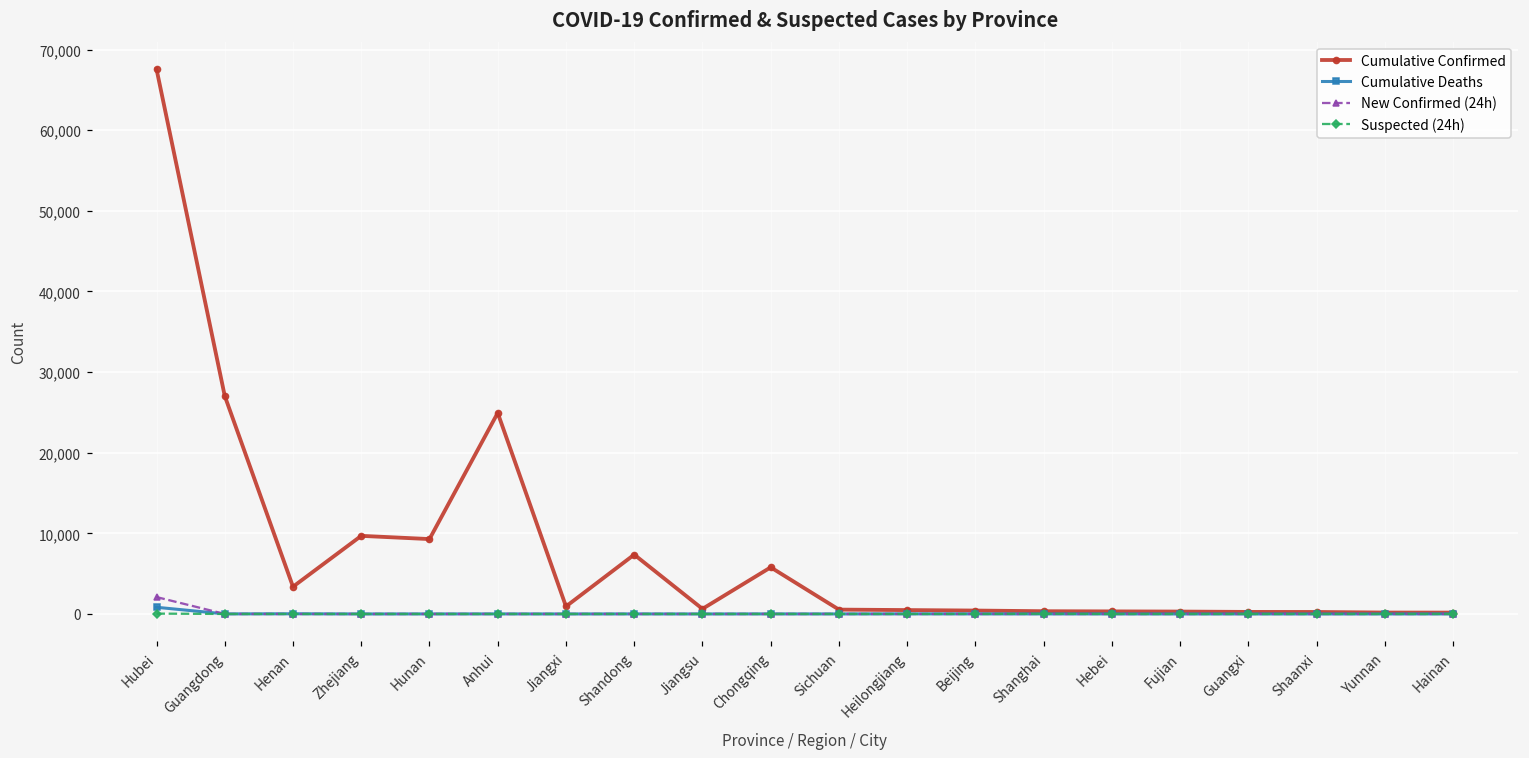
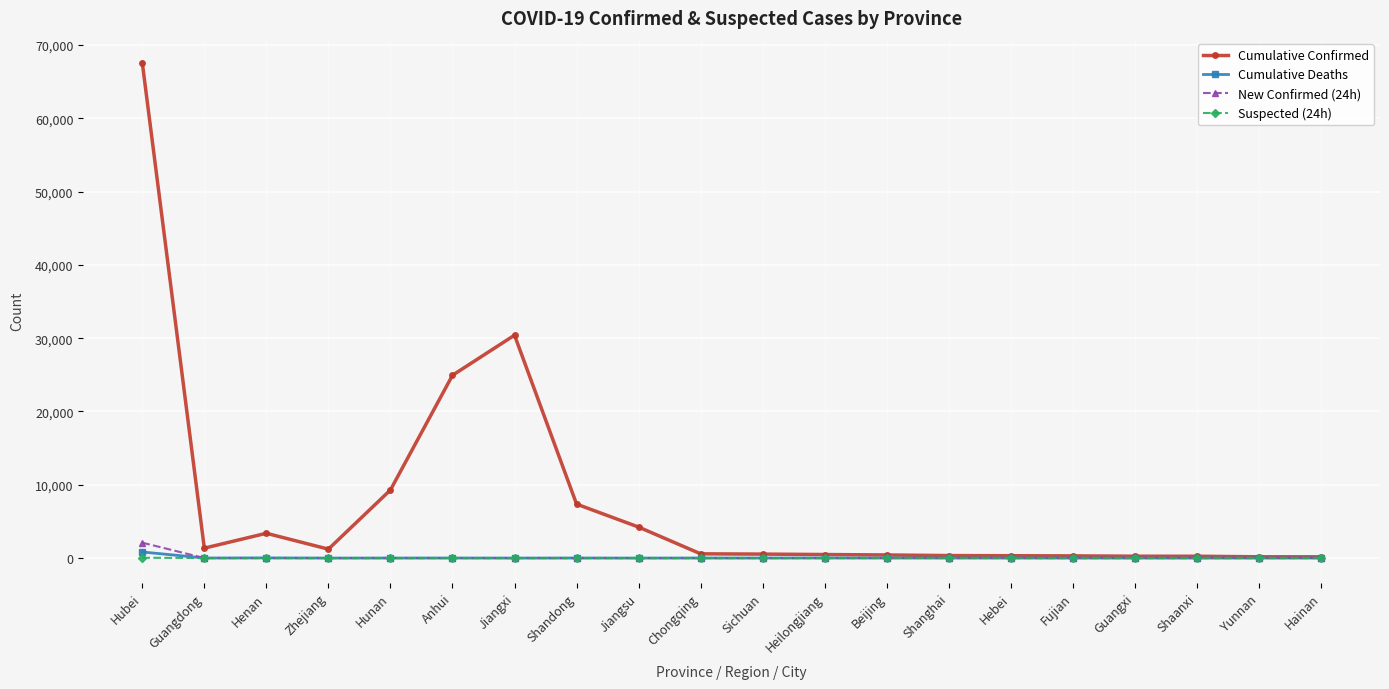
  {
    "Cumulative Confirmed": {
      "Hubei": "68,000",
-     "Guangdong": "27,000",
+     "Guangdong": "1,000",
      "Henan": "3,000",
-     "Zhejiang": "10,000",
+     "Zhejiang": "1,000",
      "Hunan": "9,000",
      "Anhui": "25,000",
-     "Jiangxi": "1,000",
+     "Jiangxi": "30,000",
      "Shandong": "7,000",
-     "Jiangsu": "1,000",
-     "Chongqing": "6,000",
+     "Jiangsu": "4,000",
+     "Chongqing": "1,000",
      "Sichuan": "1,000",
      "Heilongjiang": "0",
      "Beijing": "0"
    },
    "Cumulative Deaths": {
      "Hubei": "1,000"
    },
    "New Confirmed (24h)": {
      "Hubei": "2,000"
    },
    "Suspected (24h)": {
      "Hubei": "0"
    }
  }
